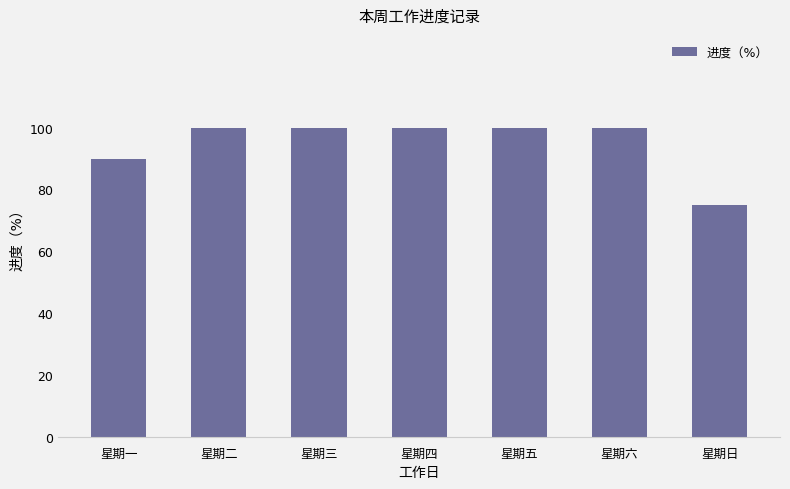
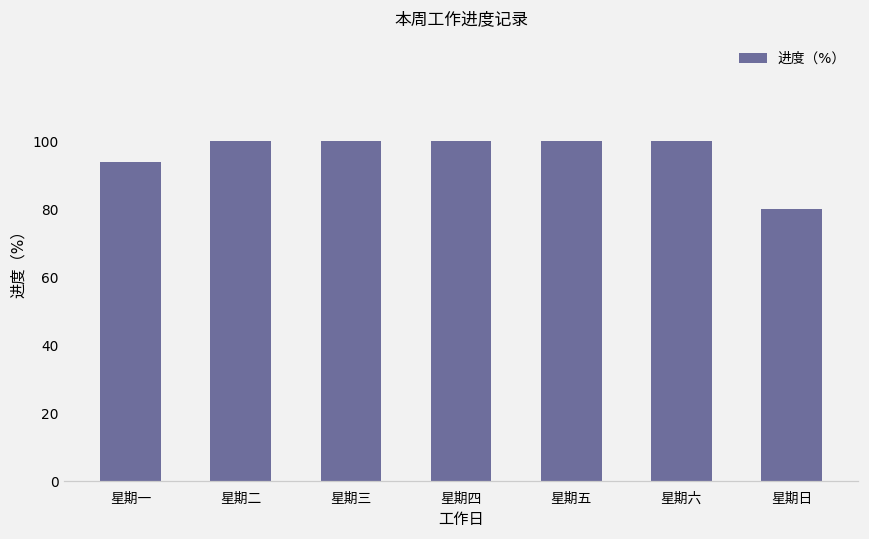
  {
-   "星期一": 90,
+   "星期一": 94,
    "星期二": 100,
    "星期三": 100,
    "星期四": 100,
    "星期五": 100,
    "星期六": 100,
-   "星期日": 75
+   "星期日": 80
  }
